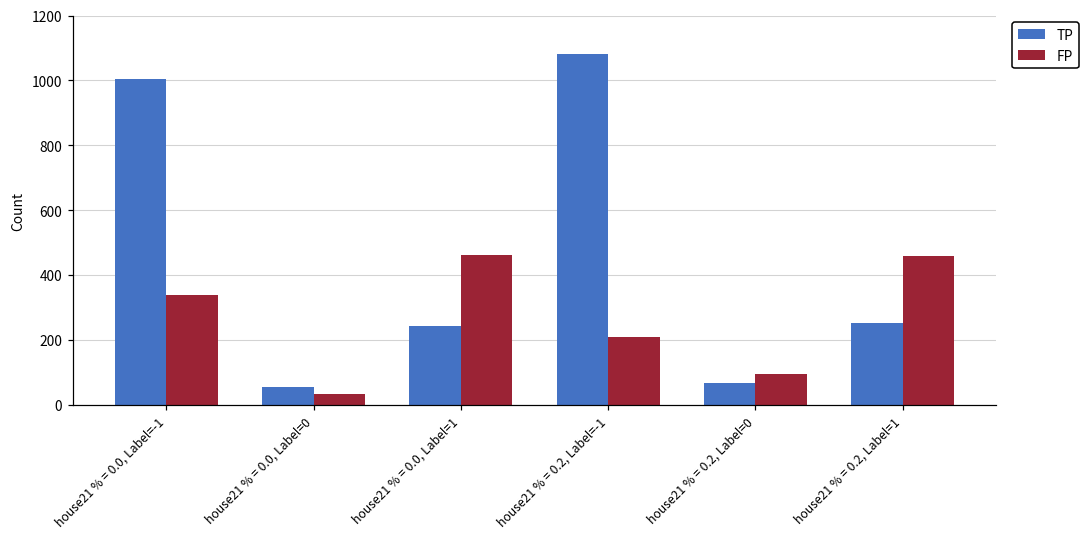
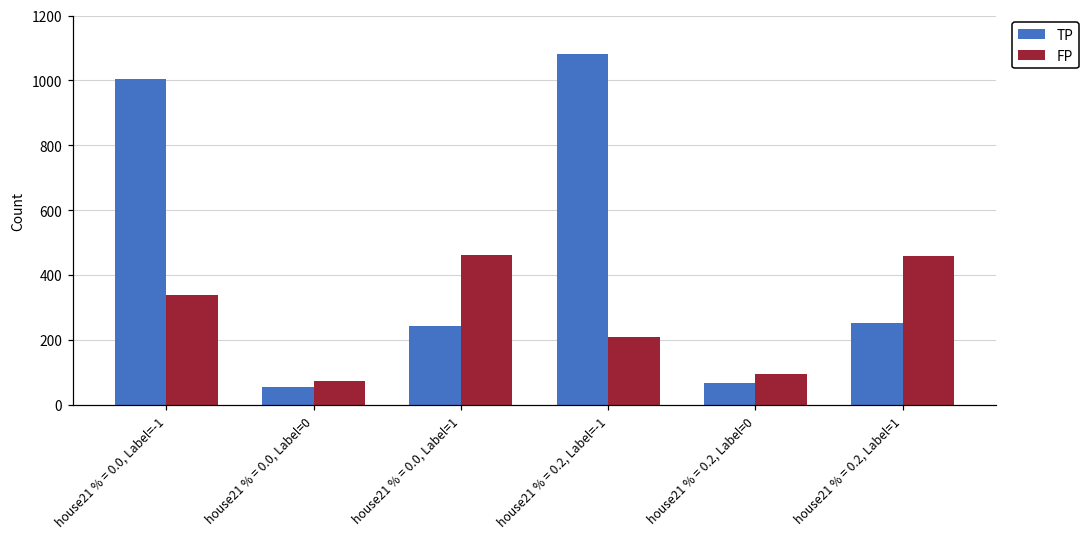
  {
    "TP": {
      "house21 % = 0.0, Label=-1": 1000,
      "house21 % = 0.0, Label=0": 50,
      "house21 % = 0.0, Label=1": 240,
      "house21 % = 0.2, Label=-1": 1080,
      "house21 % = 0.2, Label=0": 70,
      "house21 % = 0.2, Label=1": 250
    },
    "FP": {
      "house21 % = 0.0, Label=-1": 340,
-     "house21 % = 0.0, Label=0": 30,
+     "house21 % = 0.0, Label=0": 70,
      "house21 % = 0.0, Label=1": 460,
      "house21 % = 0.2, Label=-1": 210,
      "house21 % = 0.2, Label=0": 90,
      "house21 % = 0.2, Label=1": 460
    }
  }
